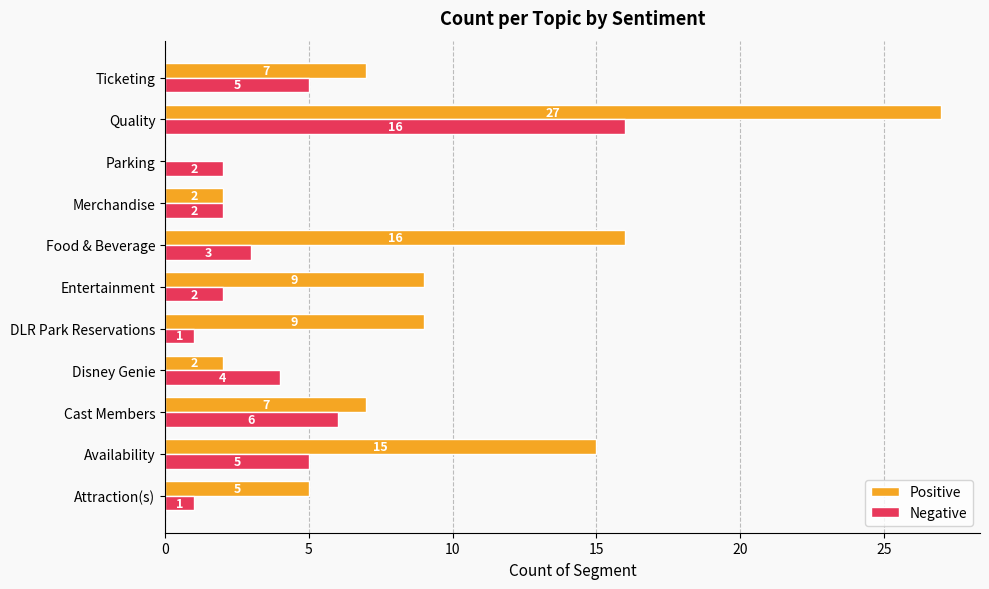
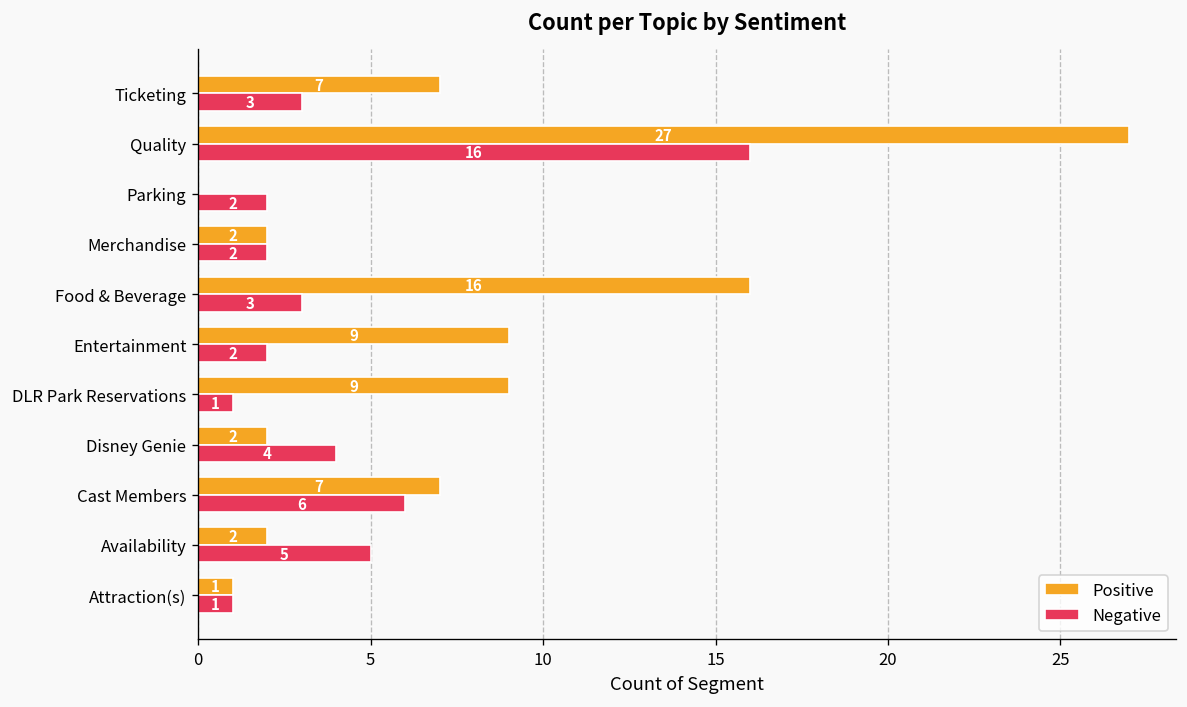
  {
    "Positive": {
      "Ticketing": 7,
      "Quality": 27,
      "Merchandise": 2,
      "Food & Beverage": 16,
      "Entertainment": 9,
      "DLR Park Reservations": 9,
      "Disney Genie": 2,
      "Cast Members": 7,
-     "Availability": 15,
-     "Attraction(s)": 5
+     "Availability": 2,
+     "Attraction(s)": 1
    },
    "Negative": {
-     "Ticketing": 5,
+     "Ticketing": 3,
      "Quality": 16,
      "Parking": 2,
      "Merchandise": 2,
      "Food & Beverage": 3,
      "Entertainment": 2,
      "DLR Park Reservations": 1,
      "Disney Genie": 4,
      "Cast Members": 6,
      "Availability": 5,
      "Attraction(s)": 1
    }
  }
